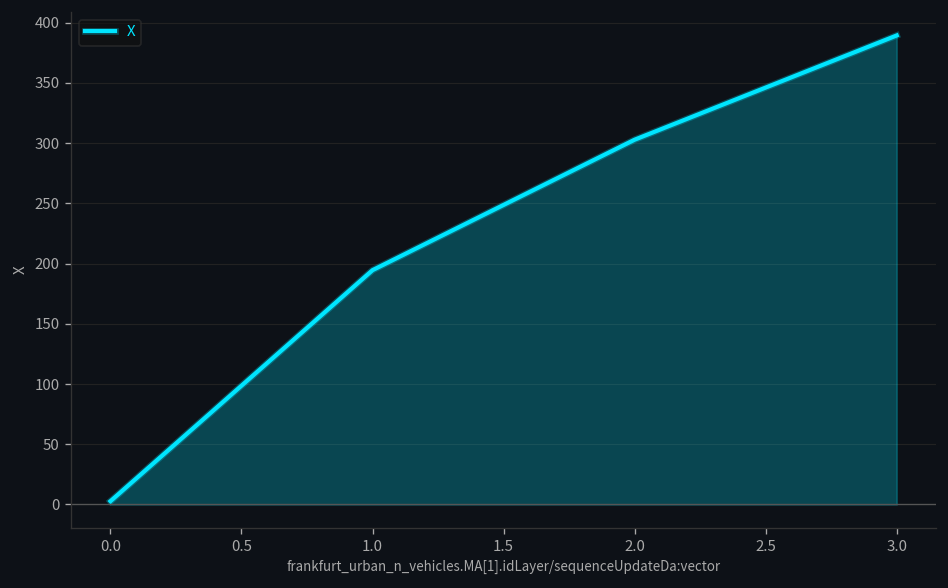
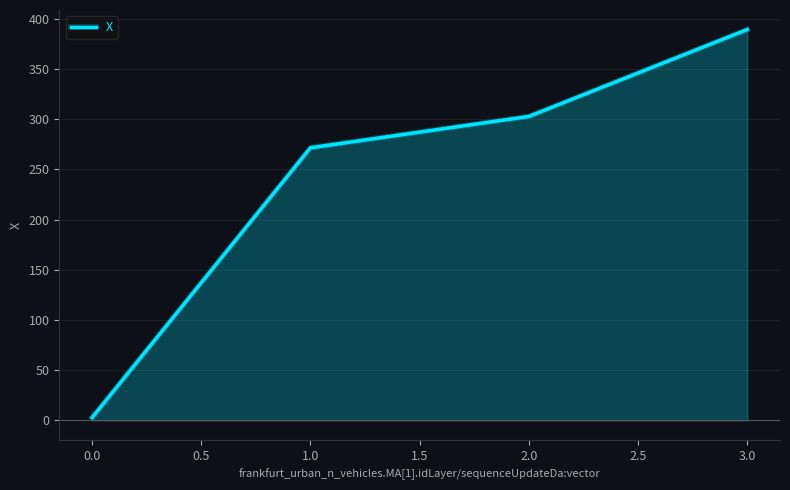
  {
    "0.0": 3,
-   "1.0": 195,
+   "1.0": 272,
    "2.0": 303,
    "3.0": 389
  }
